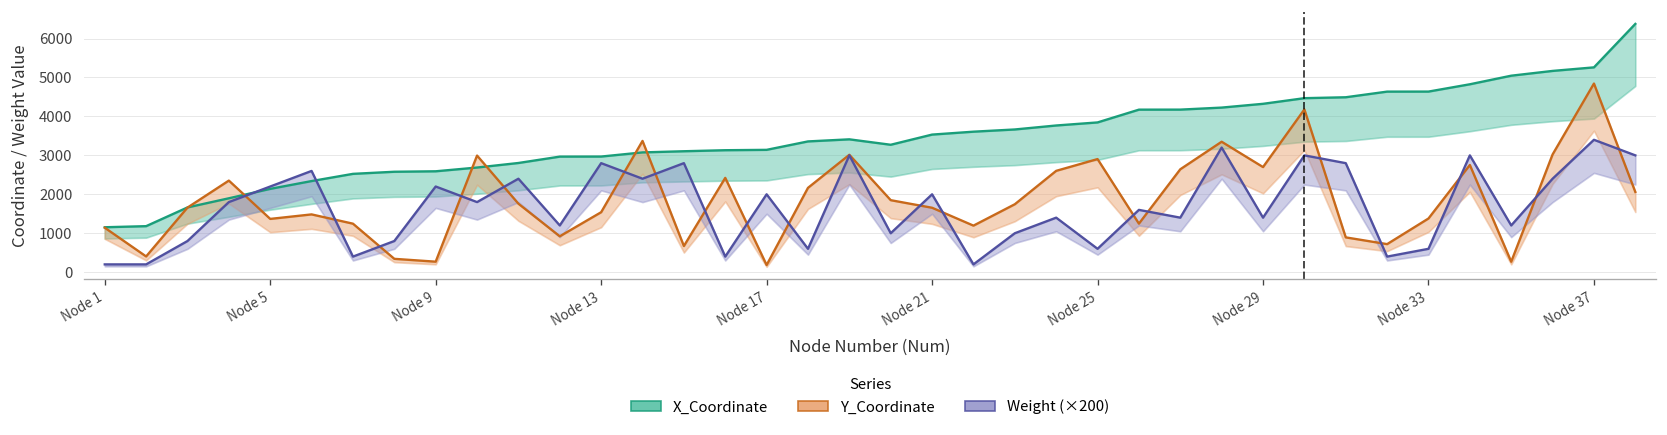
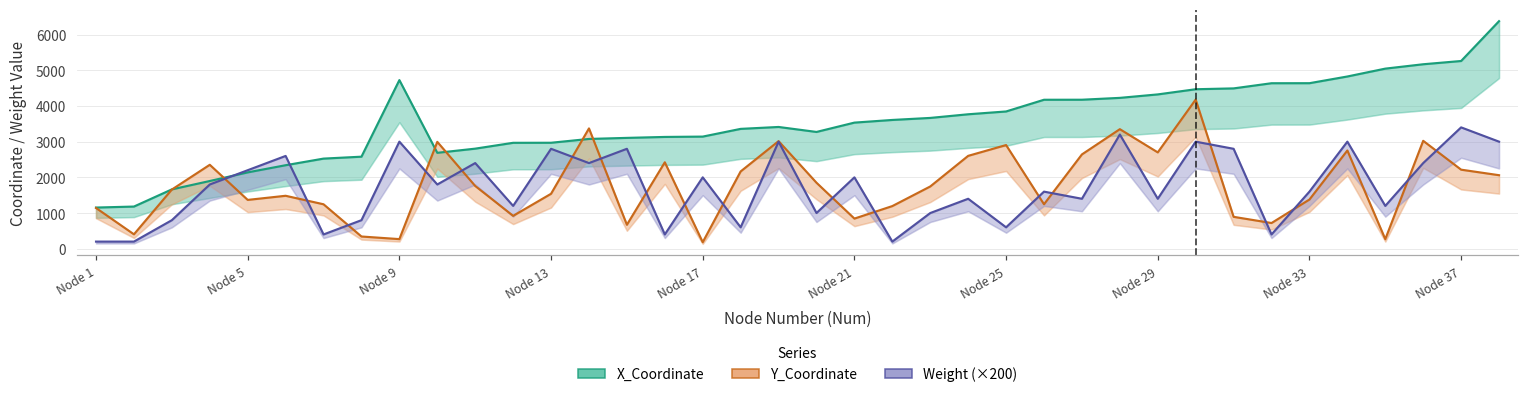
  {
    "X_Coordinate": {
-     "Node 9": 2600,
+     "Node 9": 4700,
      "Node 13": 3000,
      "Node 17": 3100,
      "Node 21": 3500,
      "Node 25": 3800,
      "Node 29": 4300,
      "Node 33": 4600,
      "Node 37": 5300
    },
    "Y_Coordinate": {
      "Node 5": 1400,
      "Node 9": 300,
      "Node 13": 1500,
      "Node 17": 200,
-     "Node 21": 1700,
+     "Node 21": 800,
      "Node 25": 2900,
      "Node 29": 2700,
      "Node 33": 1400,
-     "Node 37": 4800
+     "Node 37": 2200
    },
    "Weight (×200)": {
      "Node 1": 200,
-     "Node 9": 2200,
+     "Node 9": 3000,
      "Node 13": 2800,
      "Node 17": 2000,
      "Node 21": 2000,
      "Node 25": 600,
      "Node 29": 1400,
-     "Node 33": 600,
+     "Node 33": 1600,
      "Node 37": 3400
    }
  }
